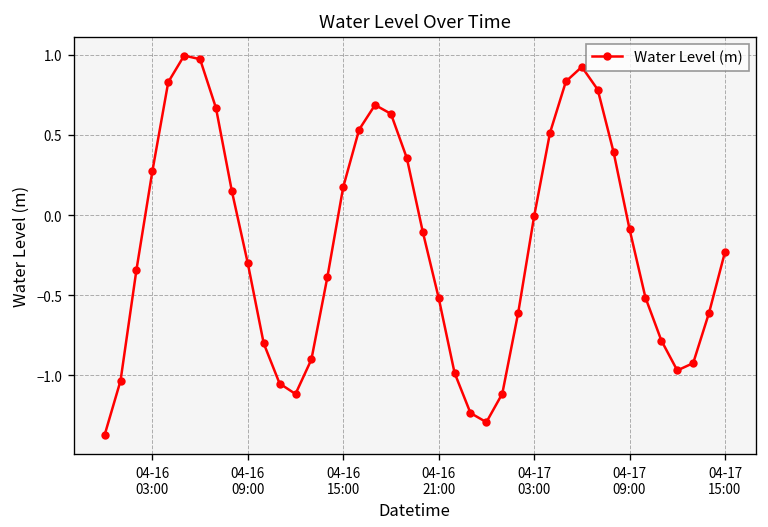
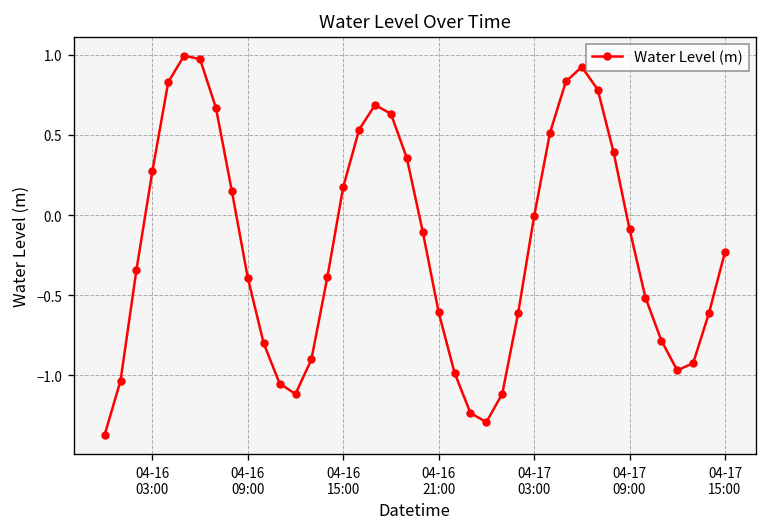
  {
    "04-16 03:00": 0.27,
-   "04-16 09:00": -0.30,
+   "04-16 09:00": -0.39,
    "04-16 15:00": 0.17,
-   "04-16 21:00": -0.52,
+   "04-16 21:00": -0.61,
    "04-17 03:00": -0.01,
    "04-17 09:00": -0.09,
    "04-17 15:00": -0.23
  }
